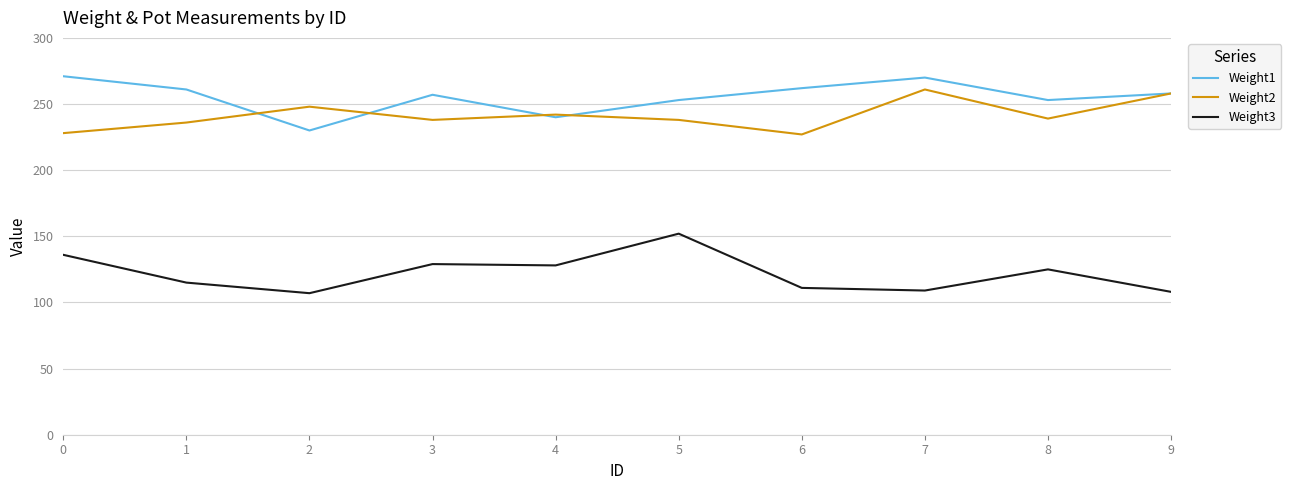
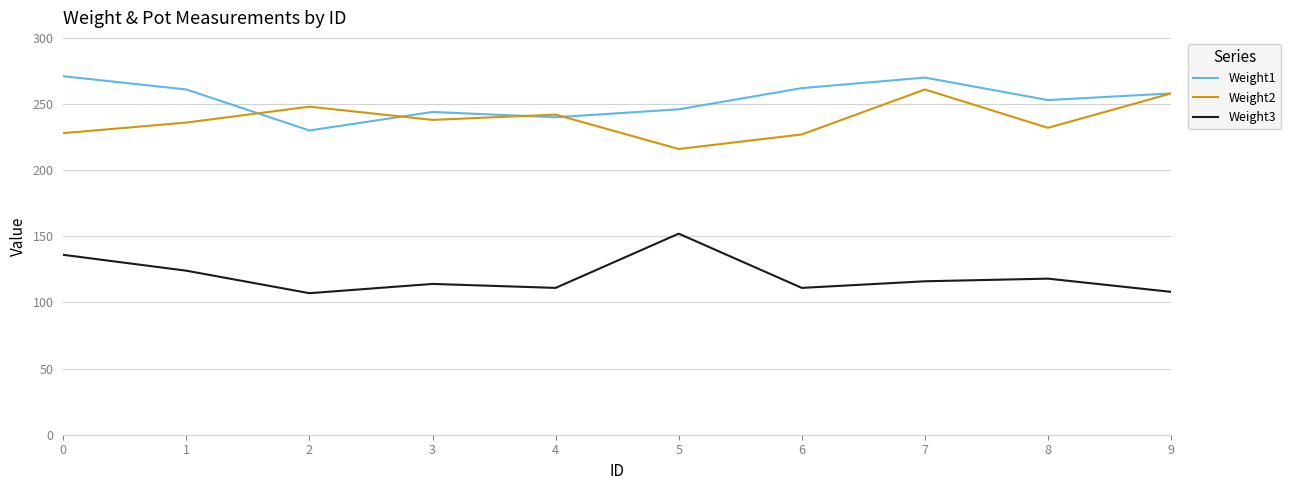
  {
    "Weight1": {
      "0": 271,
      "1": 261,
      "2": 230,
-     "3": 257,
+     "3": 244,
      "4": 240,
-     "5": 253,
+     "5": 246,
      "6": 262,
      "7": 270,
      "8": 253
    },
    "Weight2": {
      "0": 228,
      "1": 236,
      "2": 248,
      "3": 238,
      "4": 242,
-     "5": 238,
+     "5": 216,
      "6": 227,
      "7": 261,
-     "8": 239
+     "8": 232
    },
    "Weight3": {
      "0": 136,
-     "1": 115,
+     "1": 124,
      "2": 107,
-     "3": 129,
-     "4": 128,
+     "3": 114,
+     "4": 111,
      "5": 152,
      "6": 111,
-     "7": 109,
-     "8": 125,
+     "7": 116,
+     "8": 118,
      "9": 108
    }
  }
